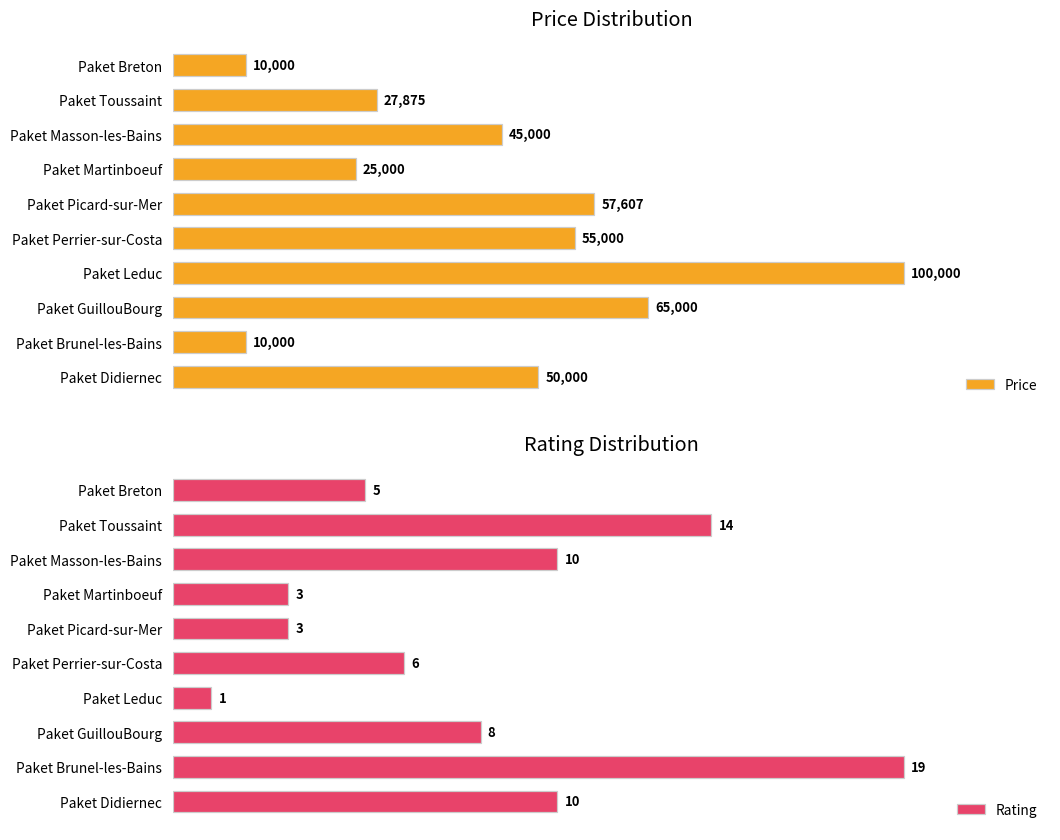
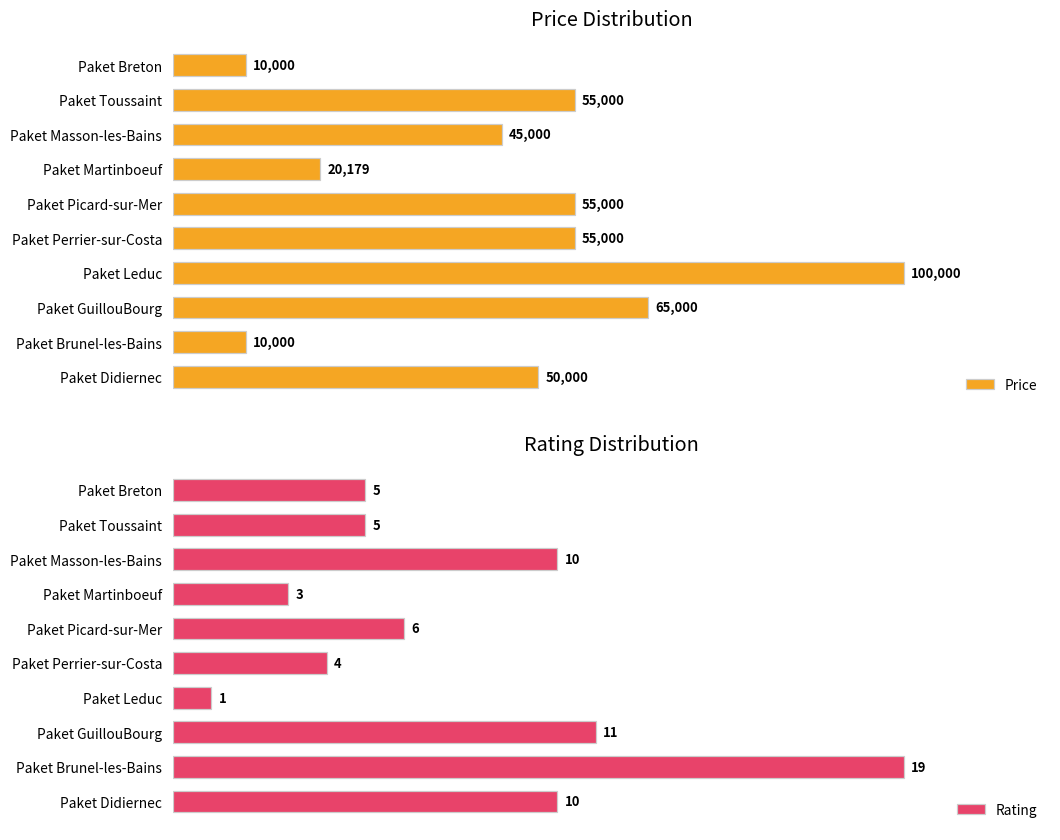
  {
    "Price Distribution": {
-     "Paket Toussaint": "27,875",
-     "Paket Martinboeuf": "25,000",
-     "Paket Picard-sur-Mer": "57,607"
+     "Paket Toussaint": "55,000",
+     "Paket Martinboeuf": "20,179",
+     "Paket Picard-sur-Mer": "55,000"
    },
    "Rating Distribution": {
-     "Paket Toussaint": "14",
-     "Paket Picard-sur-Mer": "3",
-     "Paket Perrier-sur-Costa": "6",
-     "Paket GuillouBourg": "8"
+     "Paket Toussaint": "5",
+     "Paket Picard-sur-Mer": "6",
+     "Paket Perrier-sur-Costa": "4",
+     "Paket GuillouBourg": "11"
    }
  }
